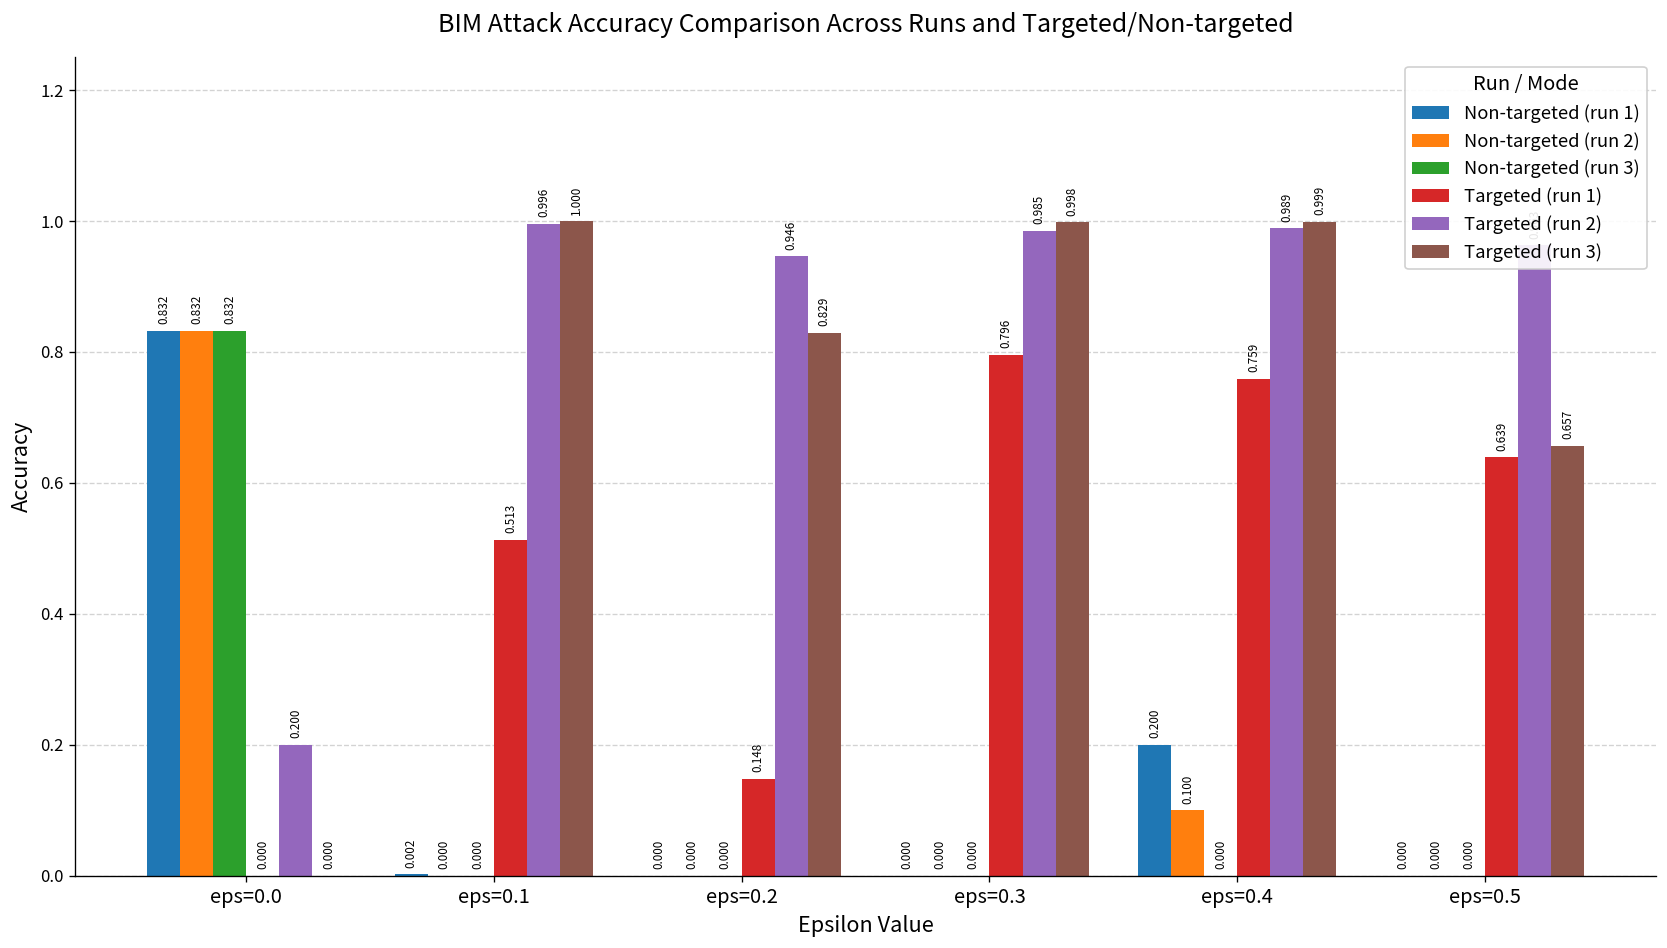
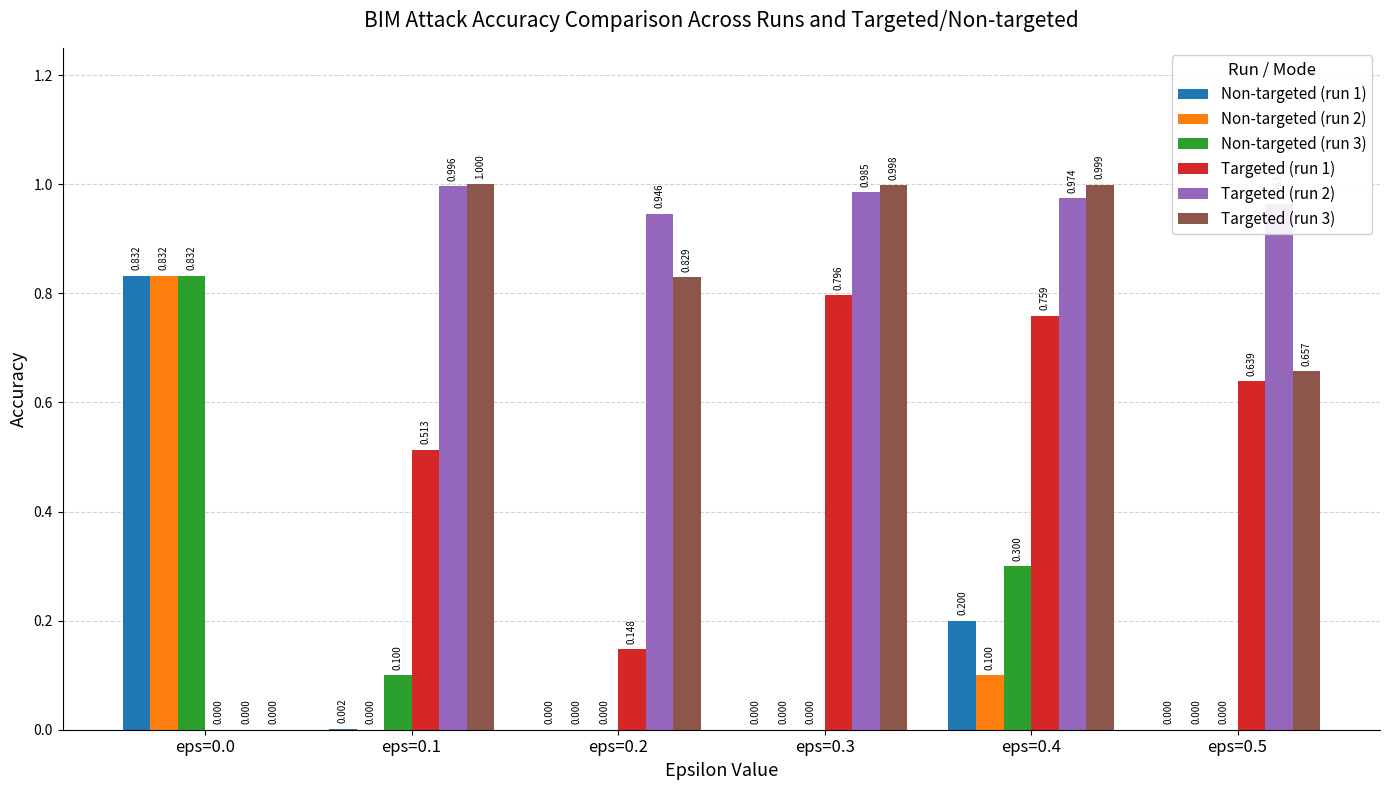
  {
    "Non-targeted (run 1)": {
      "eps=0.0": 0.832,
      "eps=0.1": 0.002,
      "eps=0.2": 0.000,
      "eps=0.3": 0.000,
      "eps=0.4": 0.200,
      "eps=0.5": 0.000
    },
    "Non-targeted (run 2)": {
      "eps=0.0": 0.832,
      "eps=0.1": 0.000,
      "eps=0.2": 0.000,
      "eps=0.3": 0.000,
      "eps=0.4": 0.100,
      "eps=0.5": 0.000
    },
    "Non-targeted (run 3)": {
      "eps=0.0": 0.832,
-     "eps=0.1": 0.000,
+     "eps=0.1": 0.100,
      "eps=0.2": 0.000,
      "eps=0.3": 0.000,
-     "eps=0.4": 0.000,
+     "eps=0.4": 0.300,
      "eps=0.5": 0.000
    },
    "Targeted (run 1)": {
      "eps=0.0": 0.000,
      "eps=0.1": 0.513,
      "eps=0.2": 0.148,
      "eps=0.3": 0.796,
      "eps=0.4": 0.759,
      "eps=0.5": 0.639
    },
    "Targeted (run 2)": {
-     "eps=0.0": 0.200,
+     "eps=0.0": 0.000,
      "eps=0.1": 0.996,
      "eps=0.2": 0.946,
      "eps=0.3": 0.985,
-     "eps=0.4": 0.989
+     "eps=0.4": 0.974
    },
    "Targeted (run 3)": {
      "eps=0.0": 0.000,
      "eps=0.1": 1.000,
      "eps=0.2": 0.829,
      "eps=0.3": 0.998,
      "eps=0.4": 0.999,
      "eps=0.5": 0.657
    }
  }
